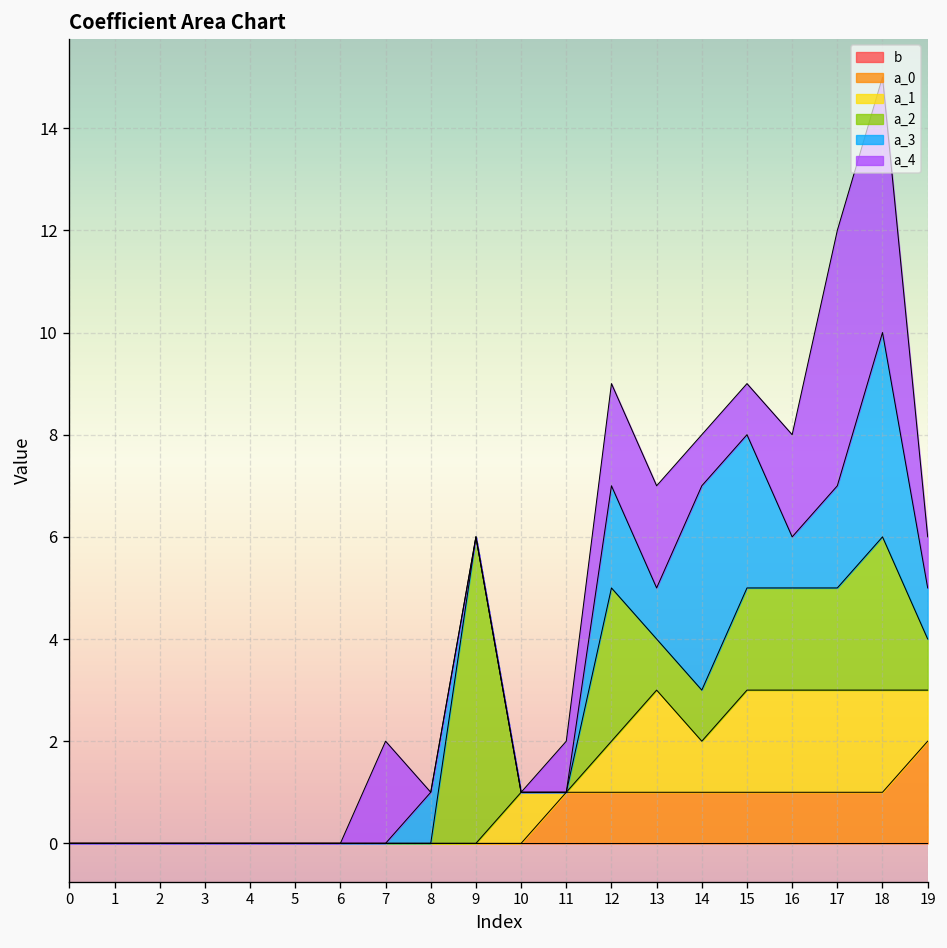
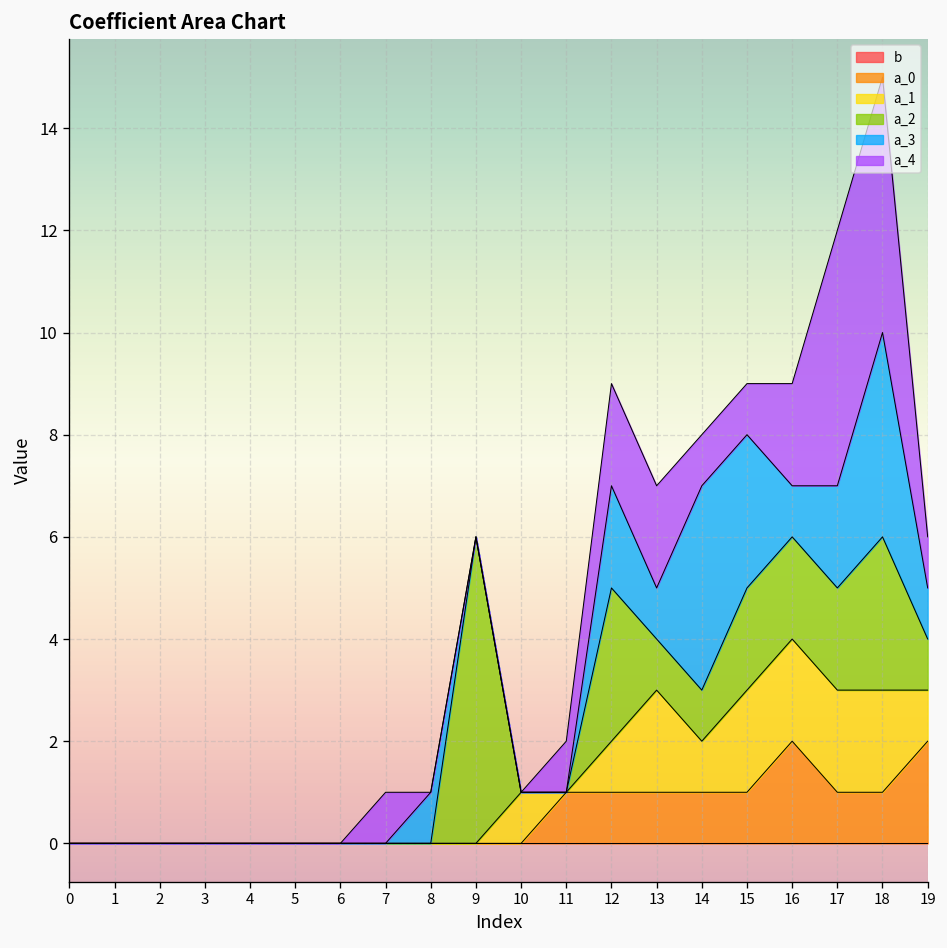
  {
    "b": {
      "11": 0,
      "12": 0,
      "13": 0,
      "14": 0,
      "15": 0,
      "16": 0,
      "17": 0,
      "18": 0,
      "19": 0
    },
    "a_0": {
      "12": 1,
      "13": 1,
      "14": 1,
      "15": 1,
-     "16": 1,
+     "16": 2,
      "17": 1,
      "18": 1,
      "19": 2
    },
    "a_1": {
      "12": 2,
      "13": 3,
      "14": 2,
      "15": 3,
      "17": 3,
      "18": 3,
      "19": 3
    },
    "a_2": {
      "12": 5,
      "13": 4,
      "14": 3,
      "15": 5,
      "17": 5,
      "18": 6,
      "19": 4
    },
    "a_3": {
      "12": 2,
      "13": 1,
      "14": 4,
      "15": 3,
      "16": 1,
      "17": 2,
      "18": 4,
      "19": 1
    },
    "a_4": {
-     "7": 2,
+     "7": 1,
      "11": 1,
      "12": 2,
      "13": 2,
      "14": 1,
      "15": 1,
      "16": 2,
      "17": 5,
      "19": 1
    }
  }
